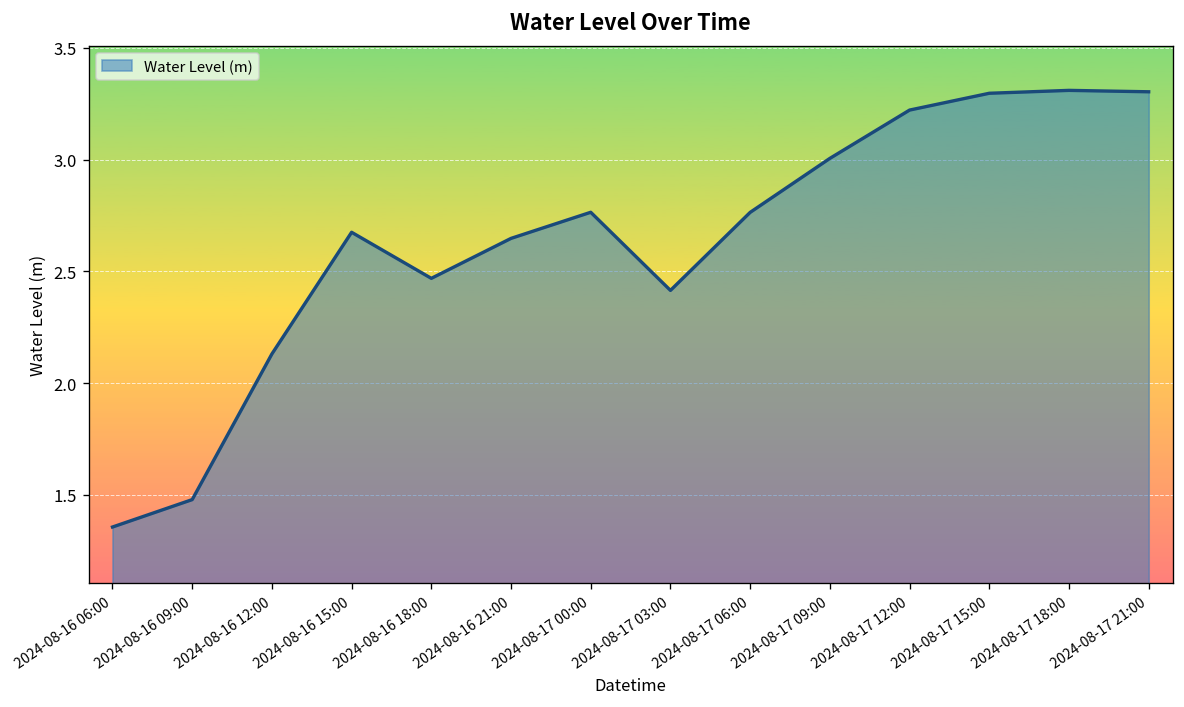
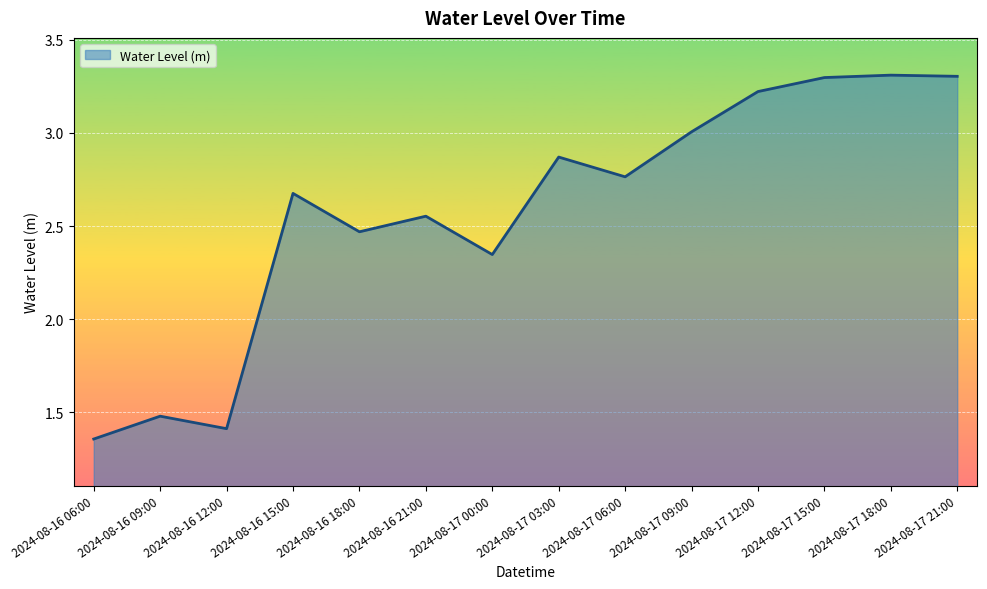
  {
    "2024-08-16 06:00": 1.36,
    "2024-08-16 09:00": 1.48,
-   "2024-08-16 12:00": 2.13,
+   "2024-08-16 12:00": 1.41,
    "2024-08-16 15:00": 2.68,
    "2024-08-16 18:00": 2.47,
-   "2024-08-16 21:00": 2.65,
-   "2024-08-17 00:00": 2.76,
-   "2024-08-17 03:00": 2.42,
+   "2024-08-16 21:00": 2.55,
+   "2024-08-17 00:00": 2.35,
+   "2024-08-17 03:00": 2.87,
    "2024-08-17 06:00": 2.76,
    "2024-08-17 09:00": 3.01,
    "2024-08-17 12:00": 3.22,
    "2024-08-17 15:00": 3.30,
    "2024-08-17 18:00": 3.31,
    "2024-08-17 21:00": 3.30
  }
